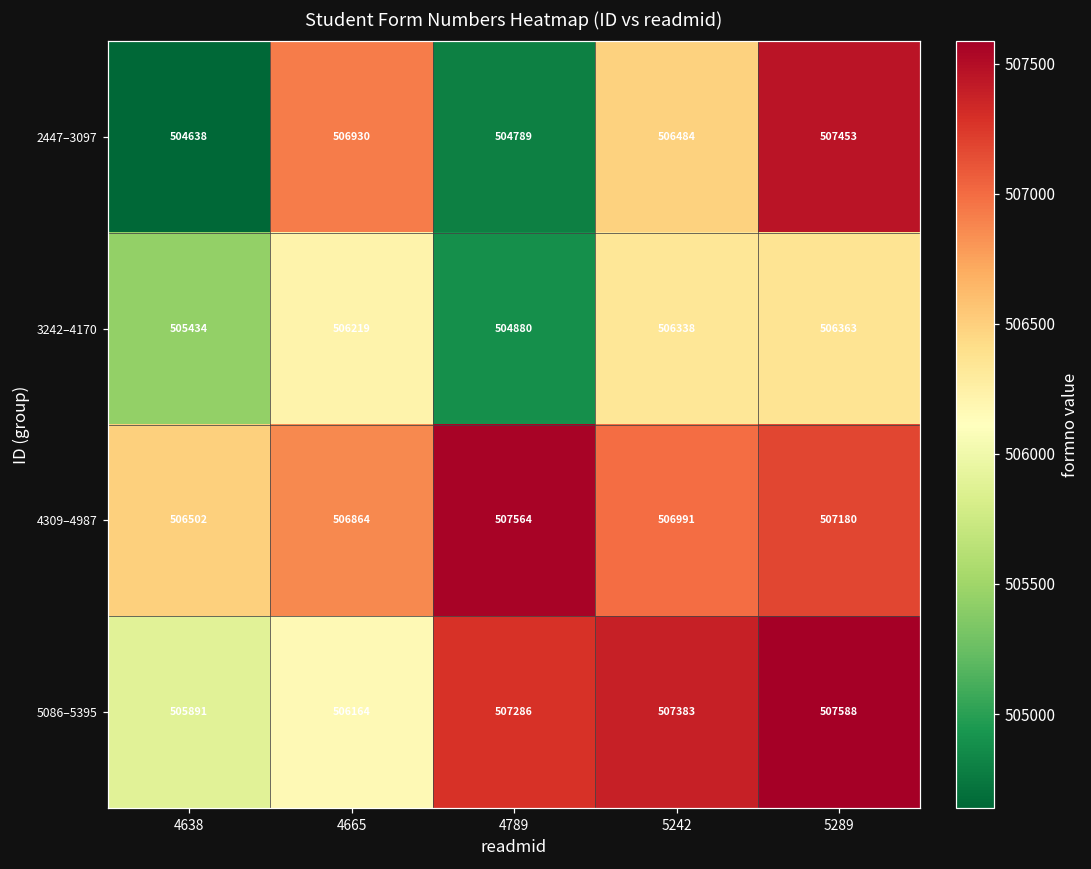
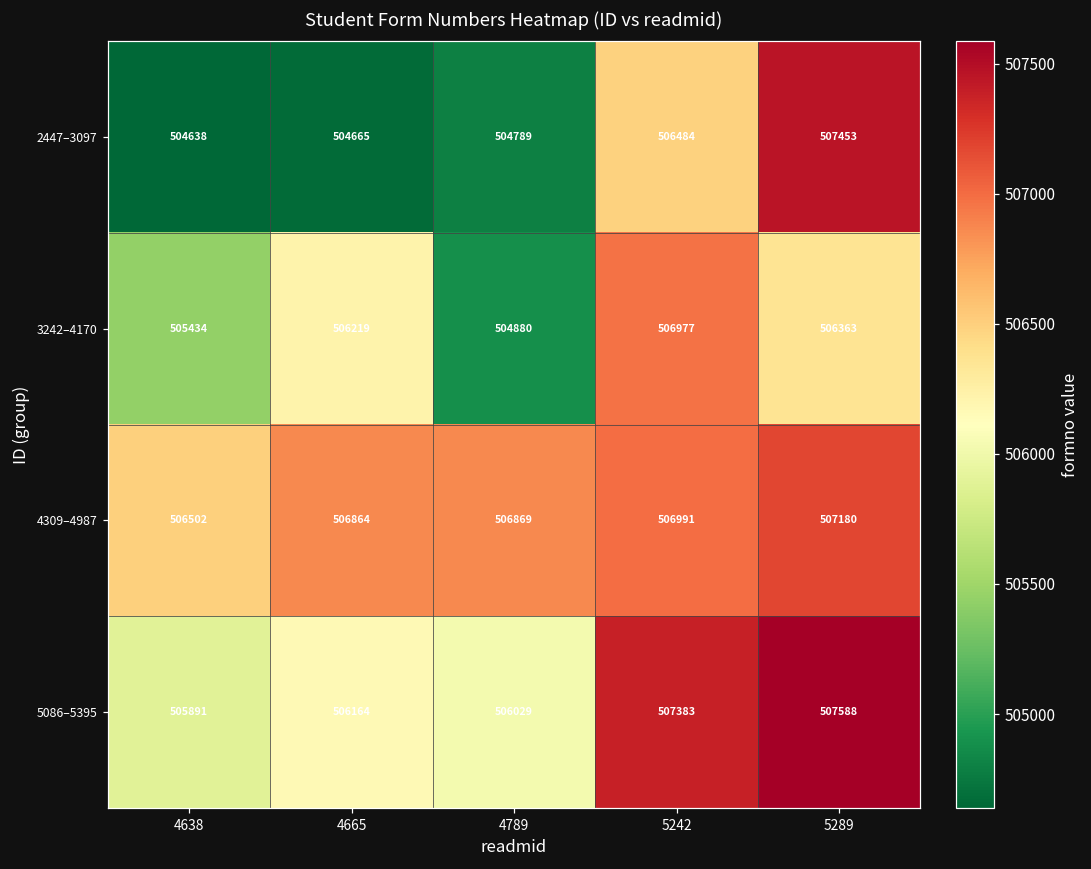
  {
    "2447–3097": {
      "4638": 504638,
-     "4665": 506930,
+     "4665": 504665,
      "4789": 504789,
      "5242": 506484,
      "5289": 507453
    },
    "3242–4170": {
      "4638": 505434,
      "4665": 506219,
      "4789": 504880,
-     "5242": 506338,
+     "5242": 506977,
      "5289": 506363
    },
    "4309–4987": {
      "4638": 506502,
      "4665": 506864,
-     "4789": 507564,
+     "4789": 506869,
      "5242": 506991,
      "5289": 507180
    },
    "5086–5395": {
      "4638": 505891,
      "4665": 506164,
-     "4789": 507286,
+     "4789": 506029,
      "5242": 507383,
      "5289": 507588
    }
  }
